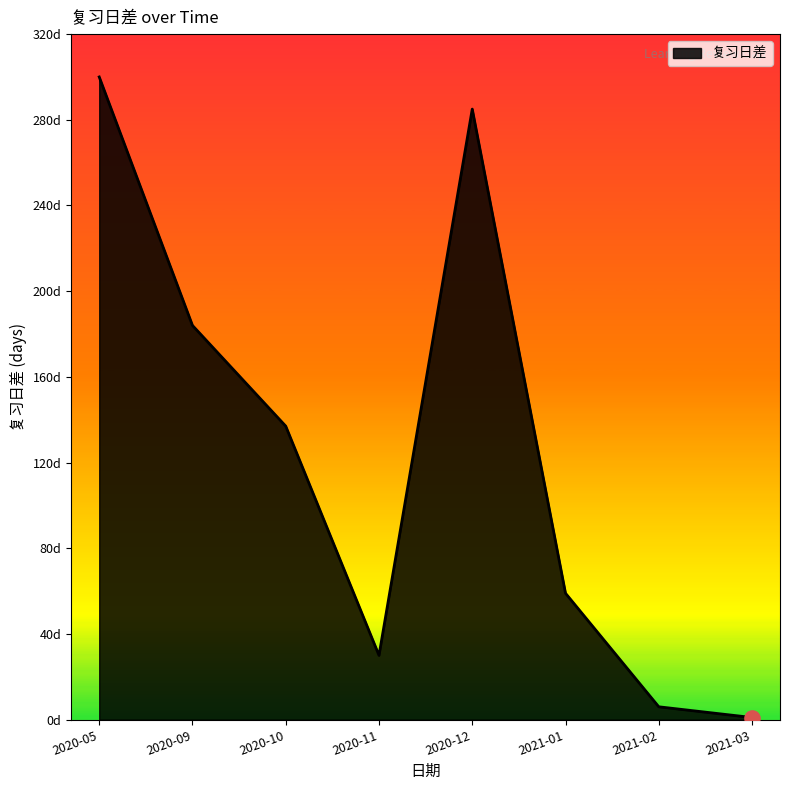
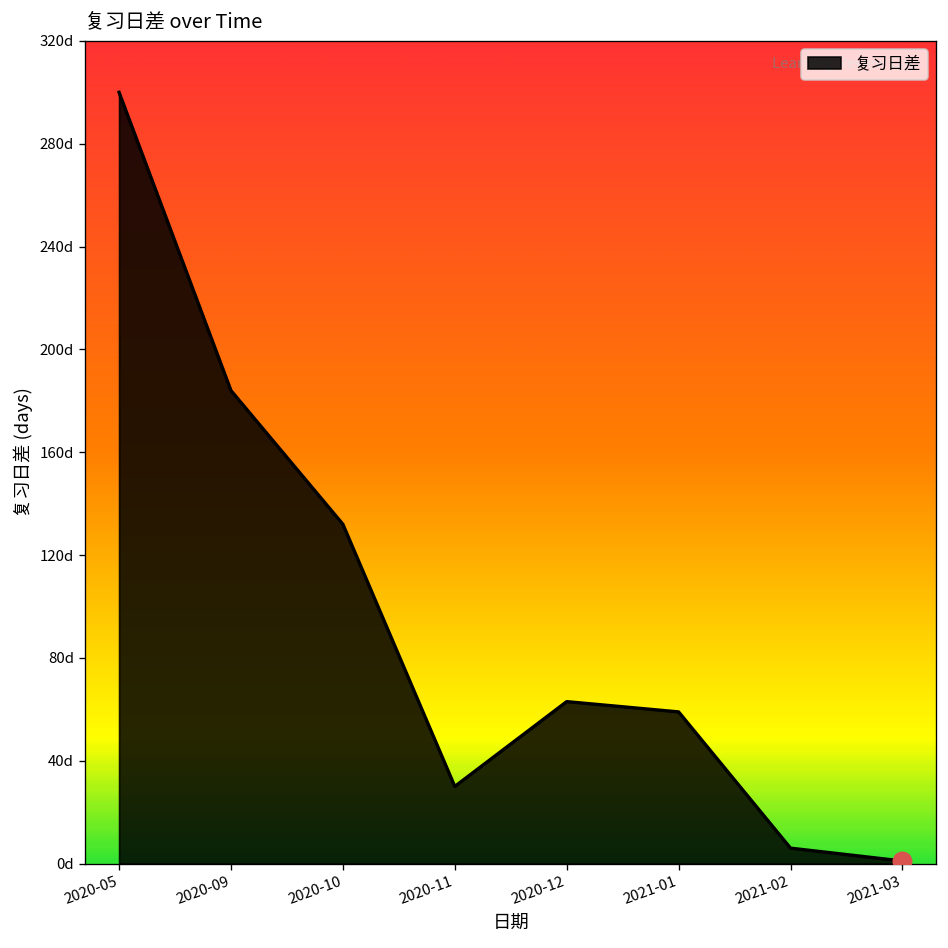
  {
    "复习日差": {
      "2020-05": "300d",
      "2020-09": "184d",
-     "2020-10": "137d",
+     "2020-10": "132d",
      "2020-11": "30d",
-     "2020-12": "285d",
+     "2020-12": "63d",
      "2021-01": "59d",
      "2021-02": "6d"
    }
  }
